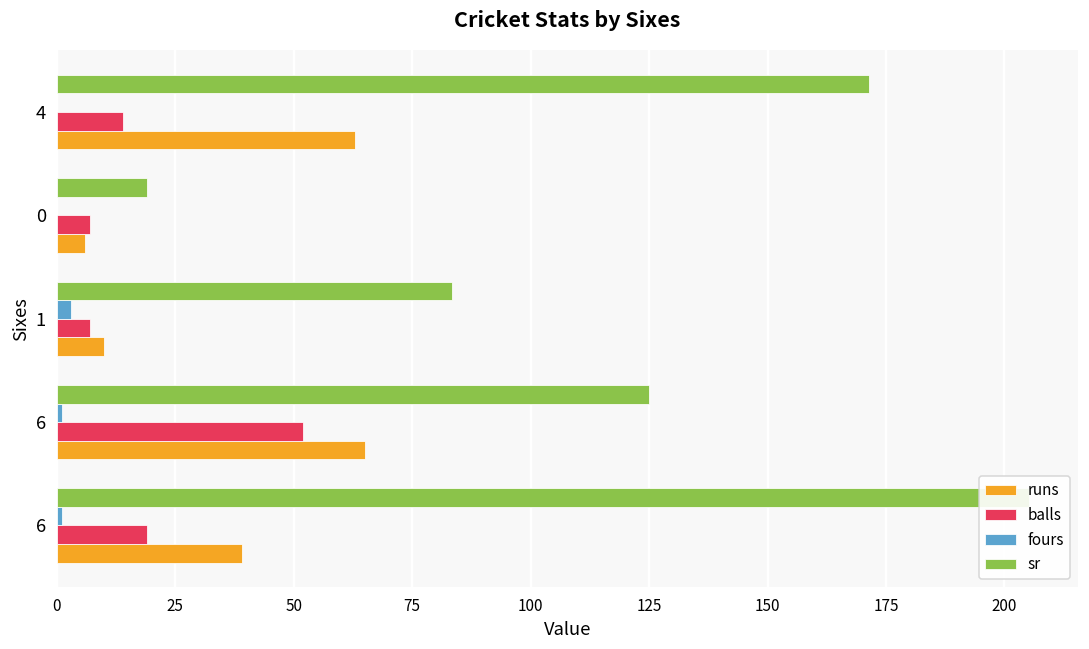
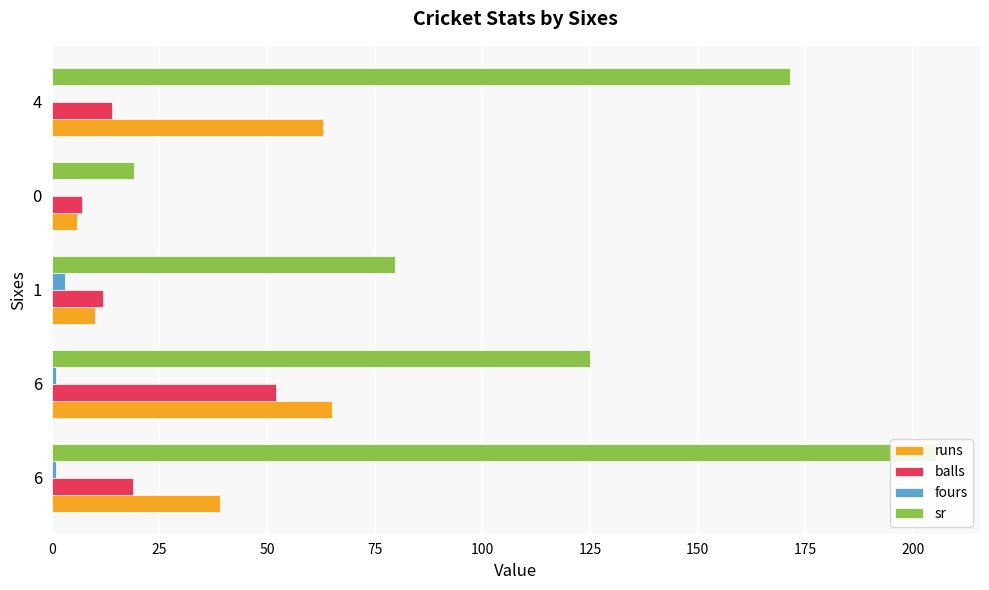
  {
    "runs": {
      "4": 63,
      "0": 6,
      "1": 10
    },
    "balls": {
      "4": 14,
      "0": 7,
-     "1": 7
+     "1": 12
    },
    "fours": {
      "4": 0,
      "0": 0,
      "1": 3
    },
    "sr": {
      "4": 171,
      "0": 19,
-     "1": 83
+     "1": 80
    }
  }
